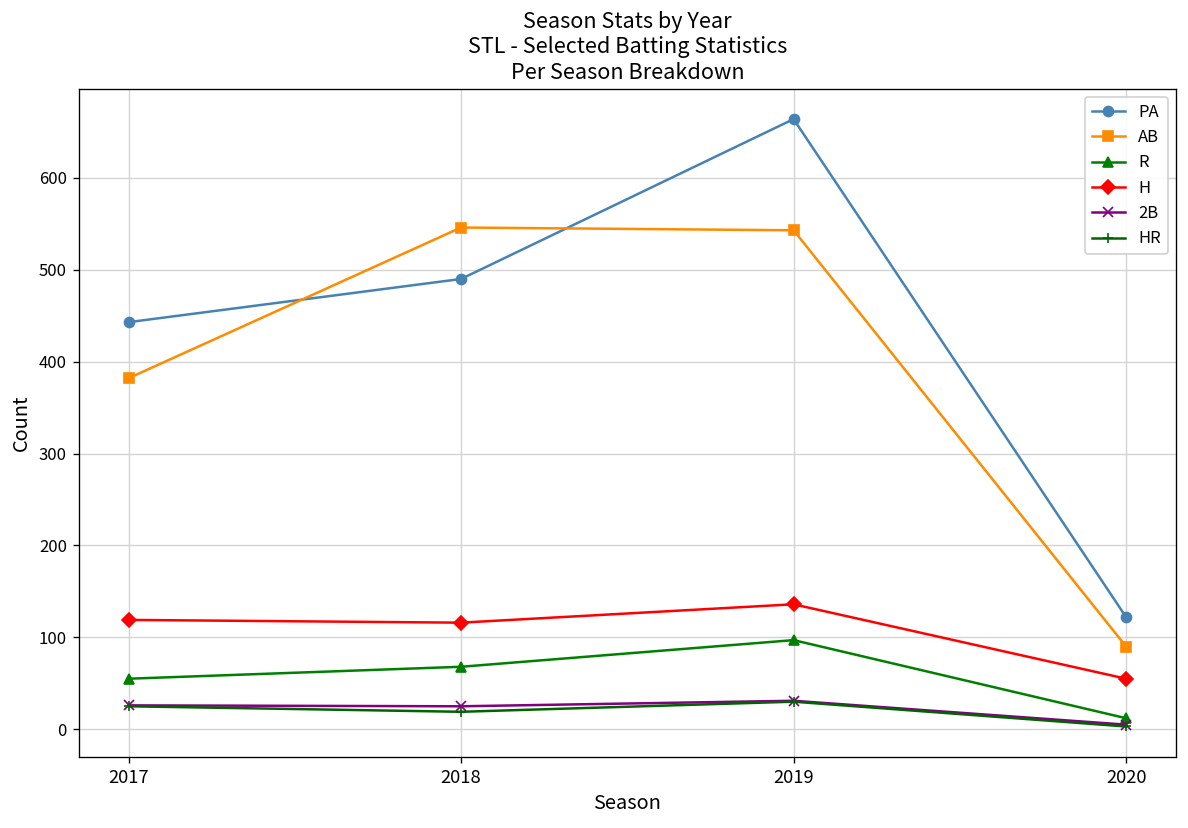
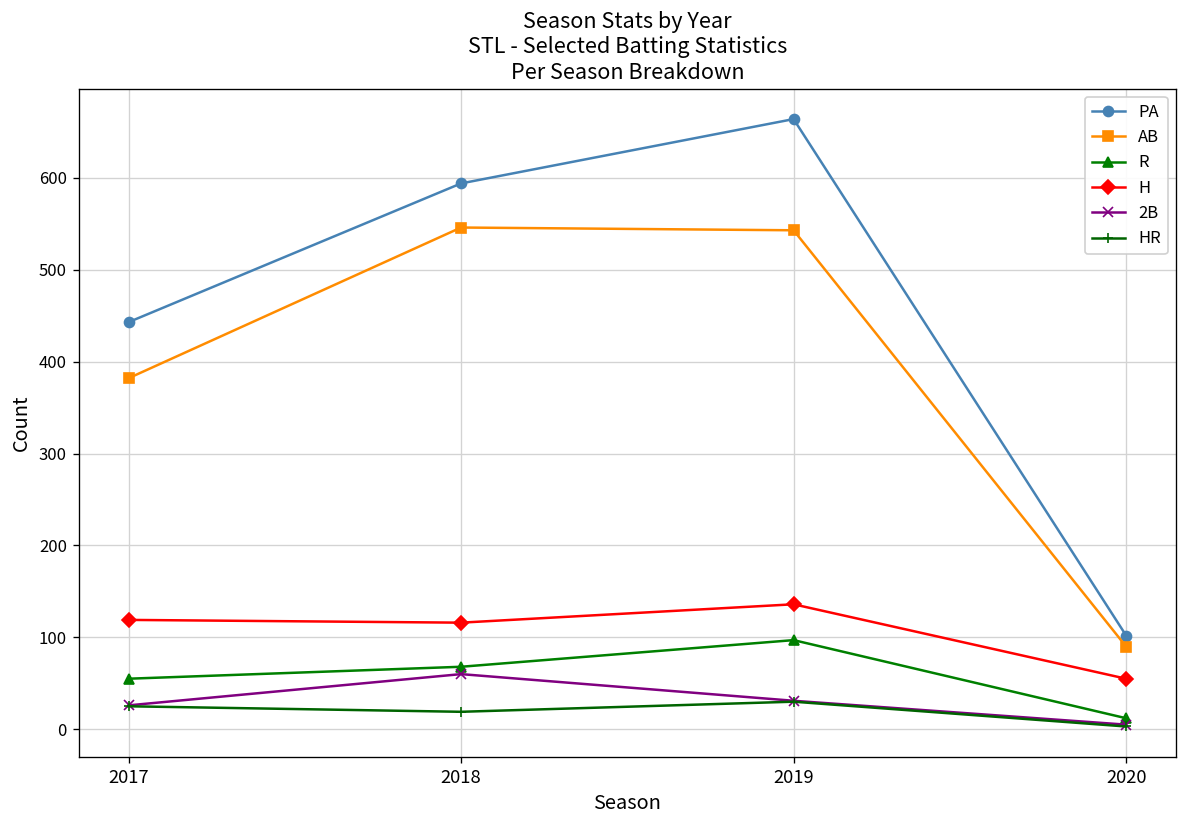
  {
    "PA": {
      "2017": 440,
-     "2018": 490,
+     "2018": 590,
      "2019": 660,
-     "2020": 120
+     "2020": 100
    },
    "AB": {
      "2017": 380,
      "2018": 550,
      "2019": 540,
      "2020": 90
    },
    "H": {
      "2017": 120,
      "2018": 120,
      "2019": 140,
      "2020": 60
    },
    "2B": {
-     "2018": 30
+     "2018": 60
    }
  }
